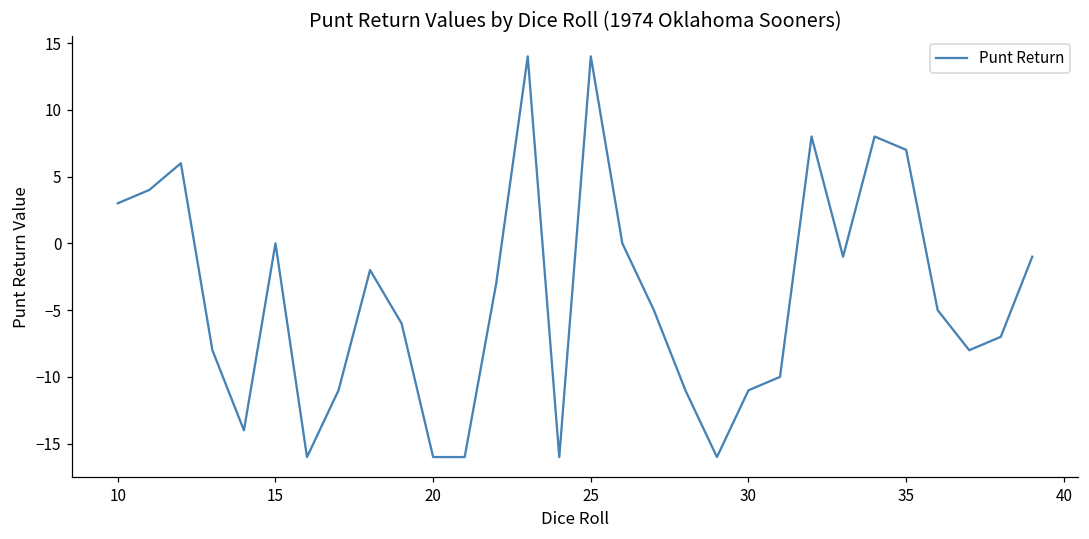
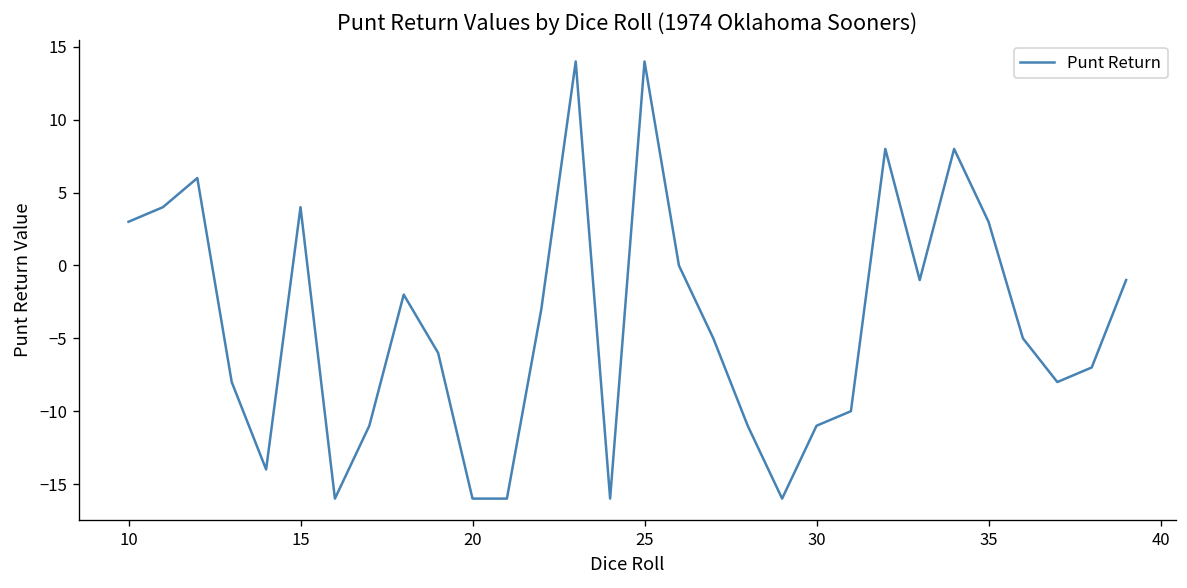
  {
    "10": 3,
-   "15": 0,
+   "15": 4,
    "20": -16,
    "25": 14,
    "30": -11,
-   "35": 7
+   "35": 3
  }
